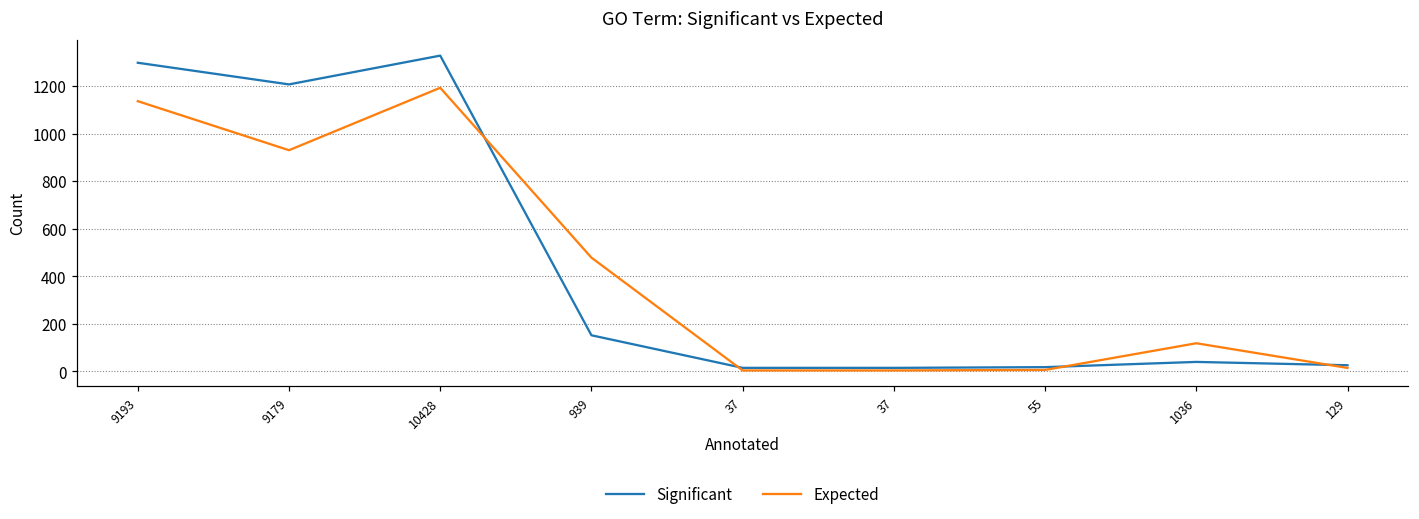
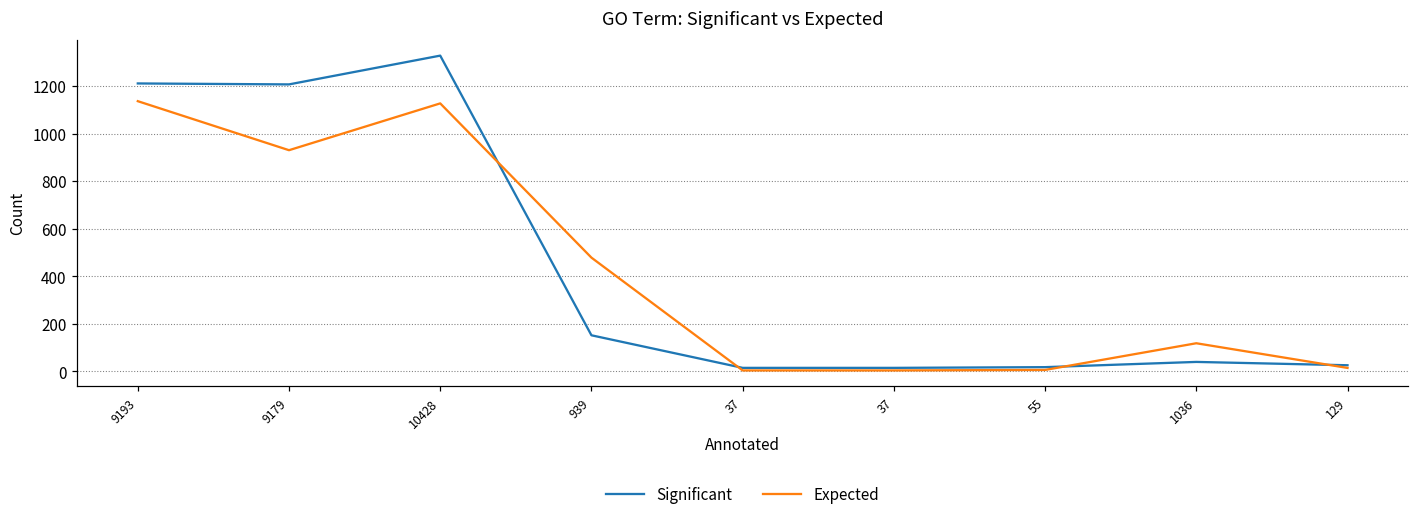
  {
    "Significant": {
-     "9193": 1300,
+     "9193": 1210,
      "9179": 1210,
      "10428": 1330,
      "939": 150,
      "1036": 40
    },
    "Expected": {
      "9193": 1140,
      "9179": 930,
-     "10428": 1190,
+     "10428": 1130,
      "939": 480,
      "1036": 120
    }
  }
